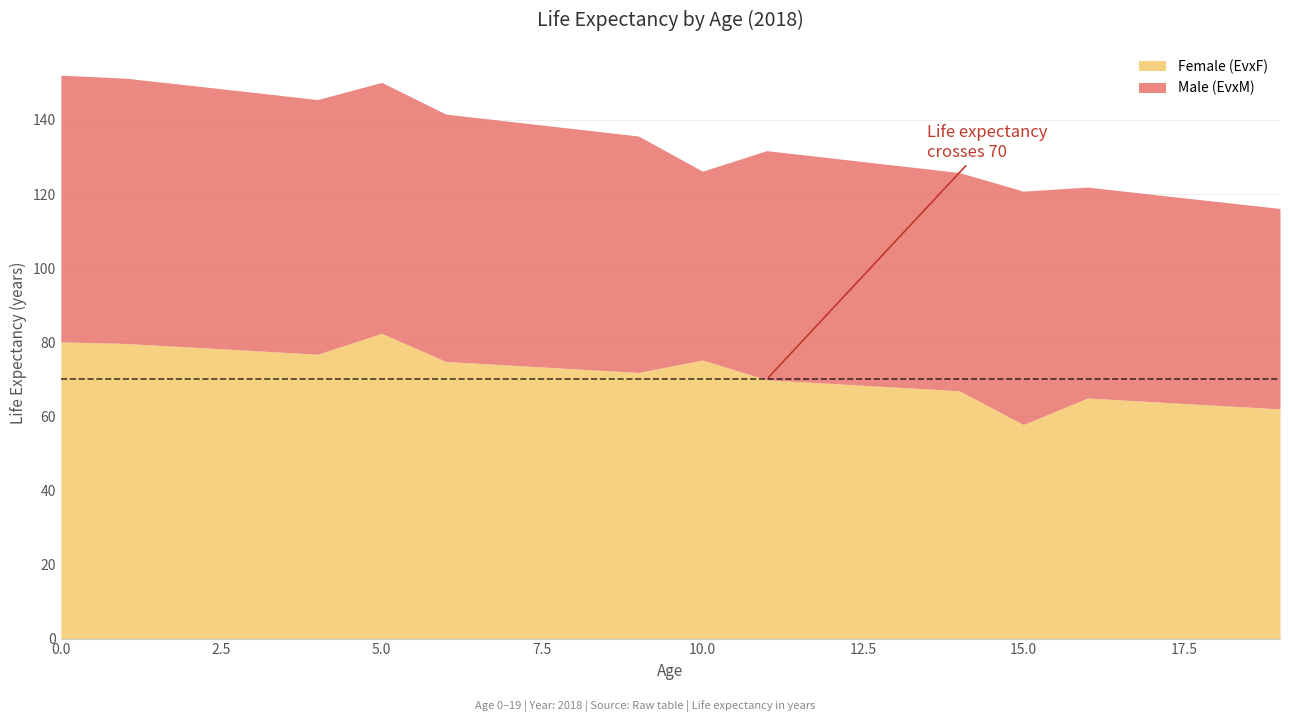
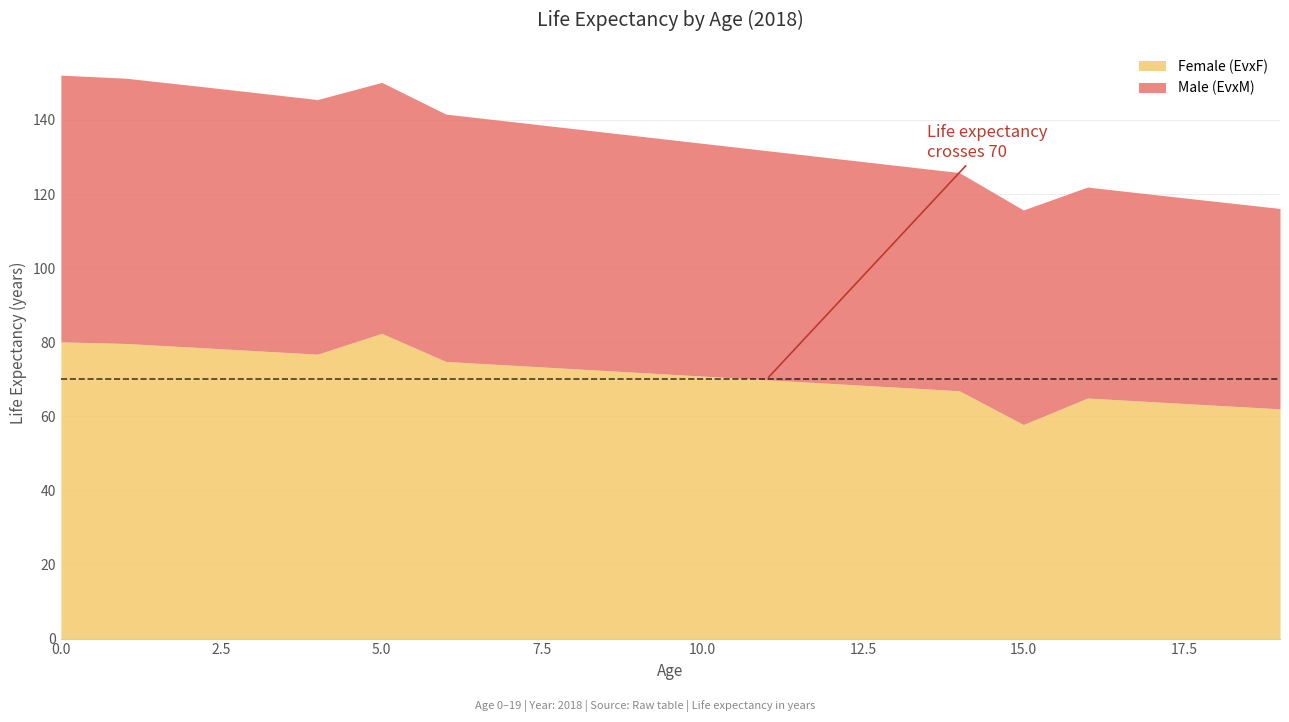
  {
    "Female (EvxF)": {
      "0.0": 80,
      "5.0": 82,
-     "10.0": 75,
+     "10.0": 71,
      "15.0": 58
    },
    "Male (EvxM)": {
      "0.0": 72,
      "5.0": 68,
-     "10.0": 51,
-     "15.0": 63
+     "10.0": 63,
+     "15.0": 58
    }
  }
